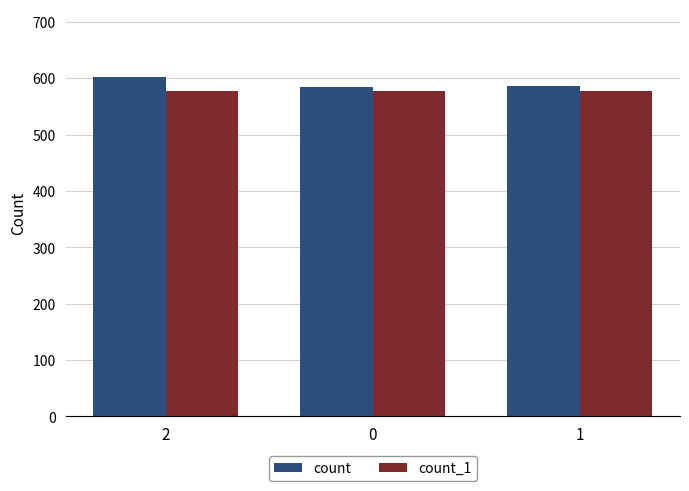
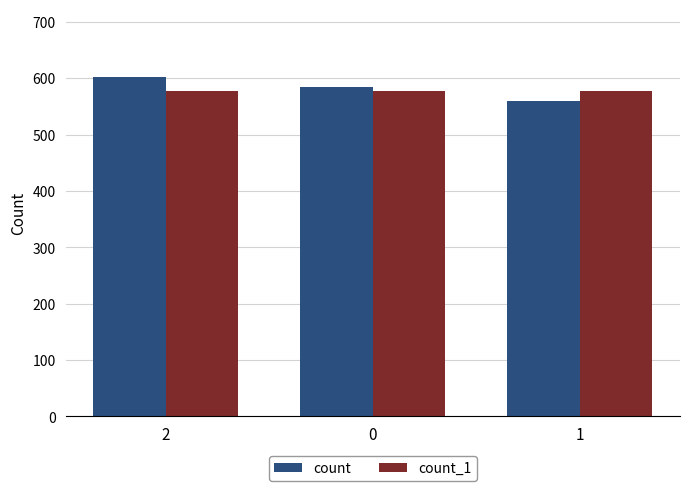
  {
    "count": {
      "2": 600,
      "0": 590,
-     "1": 590
+     "1": 560
    },
    "count_1": {
      "2": 580,
      "0": 580,
      "1": 580
    }
  }
